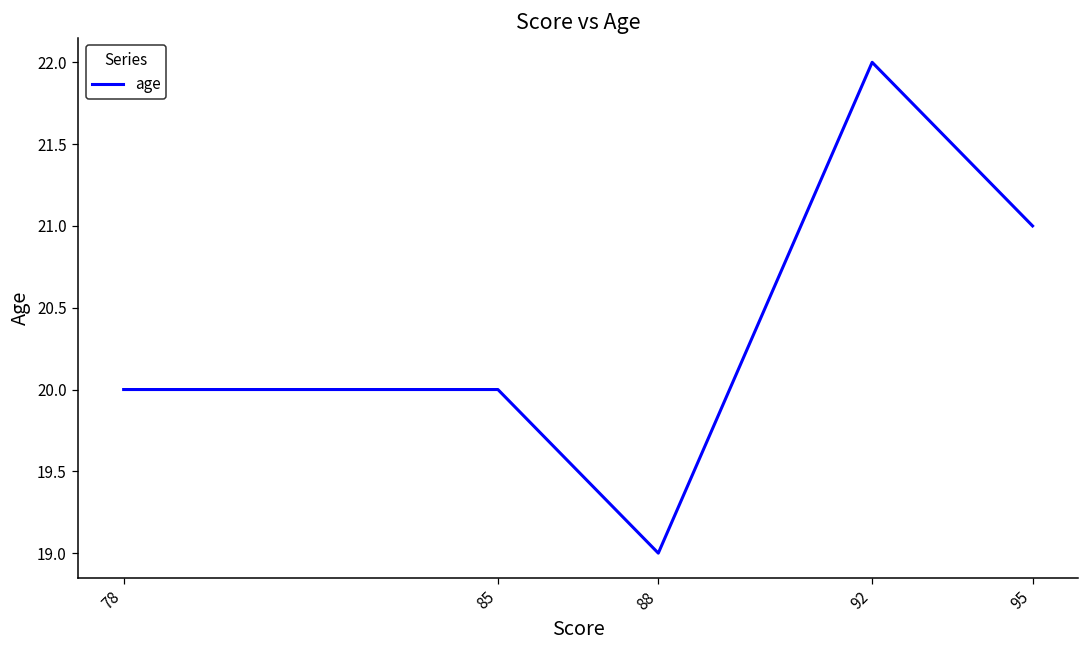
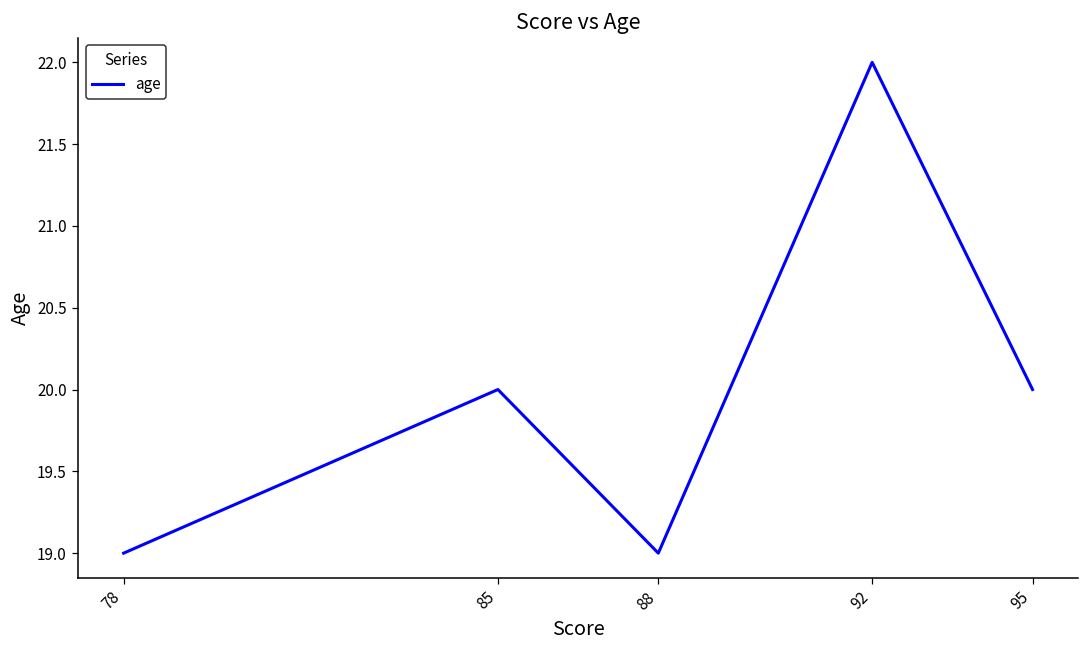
  {
-   "78": 20,
+   "78": 19,
    "85": 20,
    "88": 19,
    "92": 22,
-   "95": 21
+   "95": 20
  }
